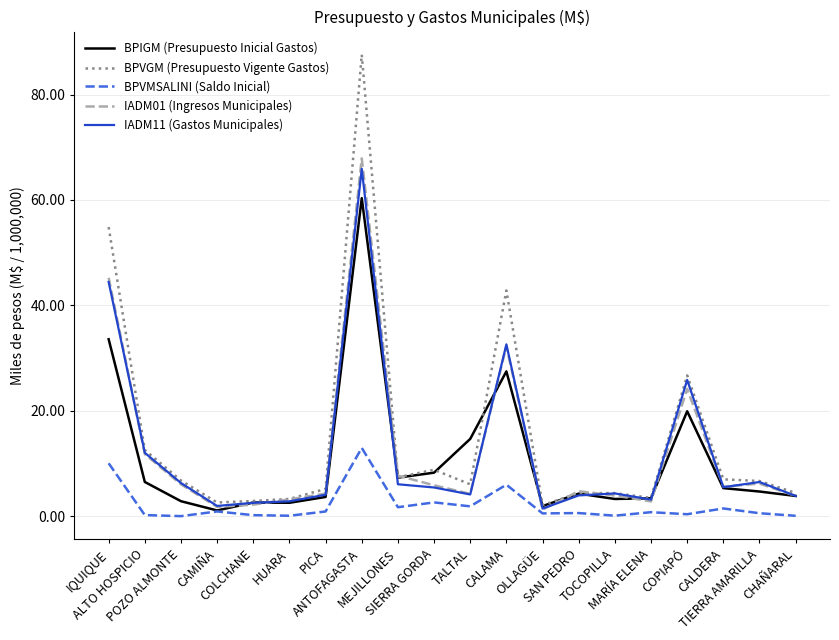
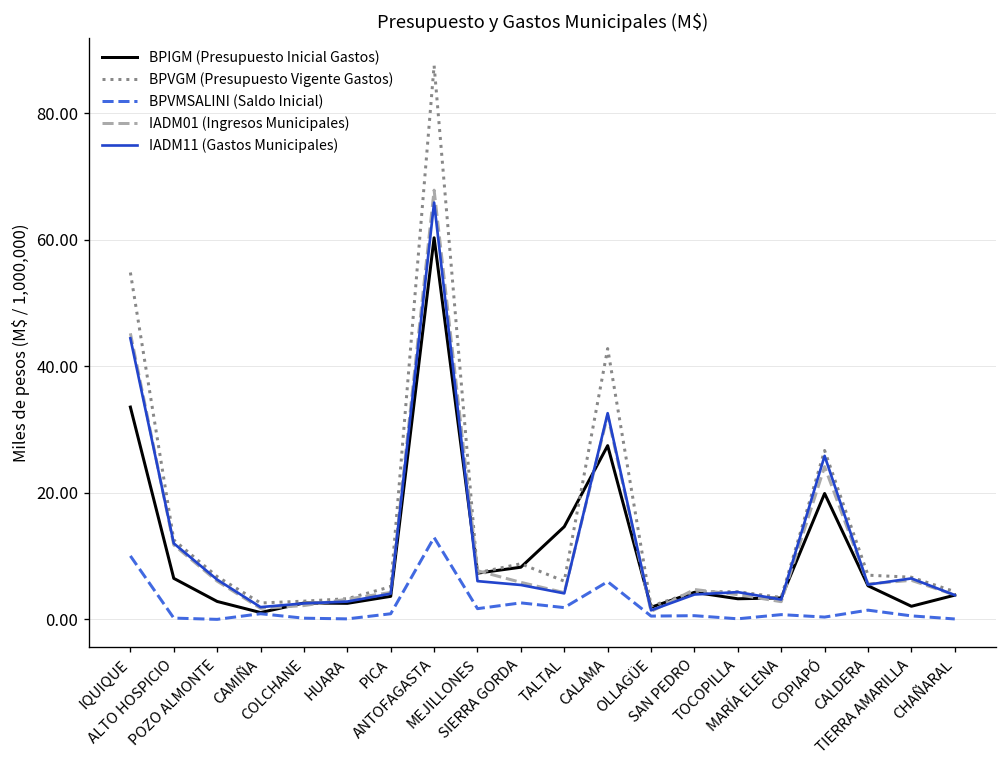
  {
    "BPIGM (Presupuesto Inicial Gastos)": {
      "IQUIQUE": 34,
      "ALTO HOSPICIO": 6,
      "POZO ALMONTE": 3,
      "ANTOFAGASTA": 60,
      "SIERRA GORDA": 8,
      "TALTAL": 15,
      "CALAMA": 27,
      "TOCOPILLA": 3,
      "COPIAPÓ": 20,
-     "TIERRA AMARILLA": 5
+     "TIERRA AMARILLA": 2
    }
  }
